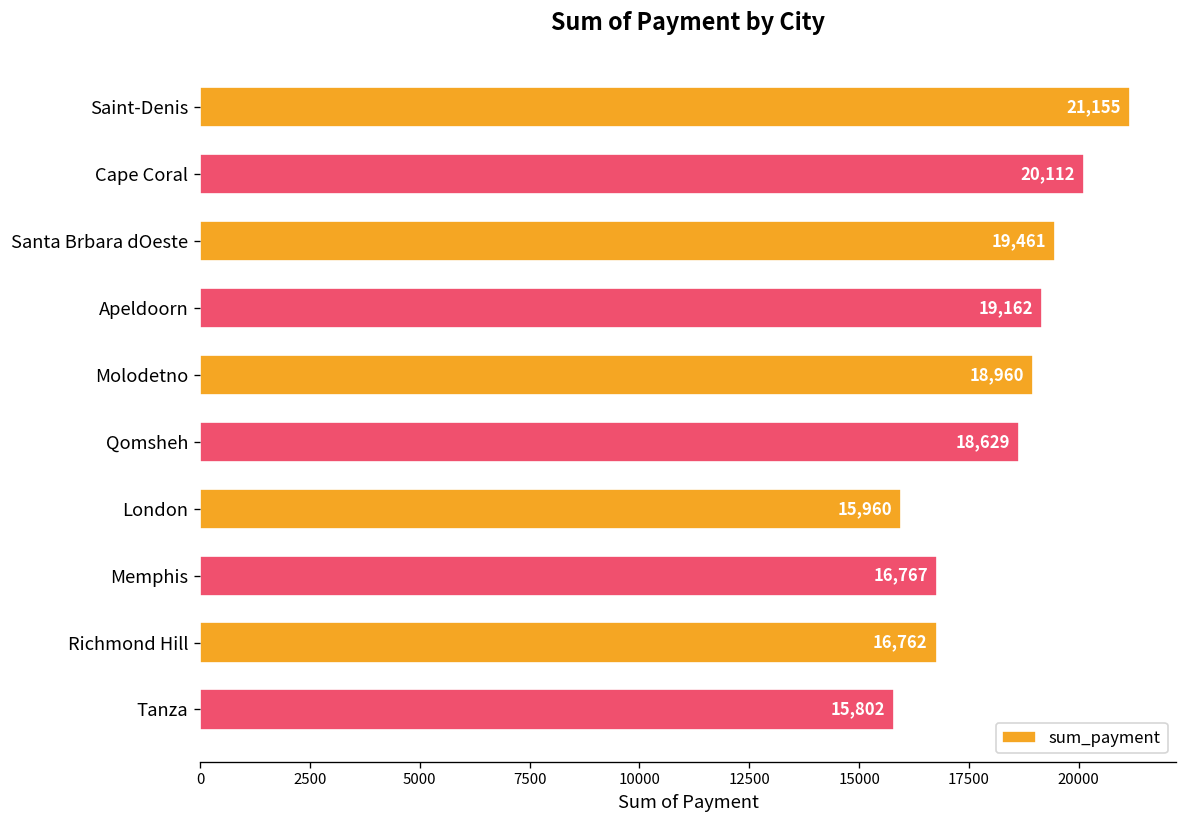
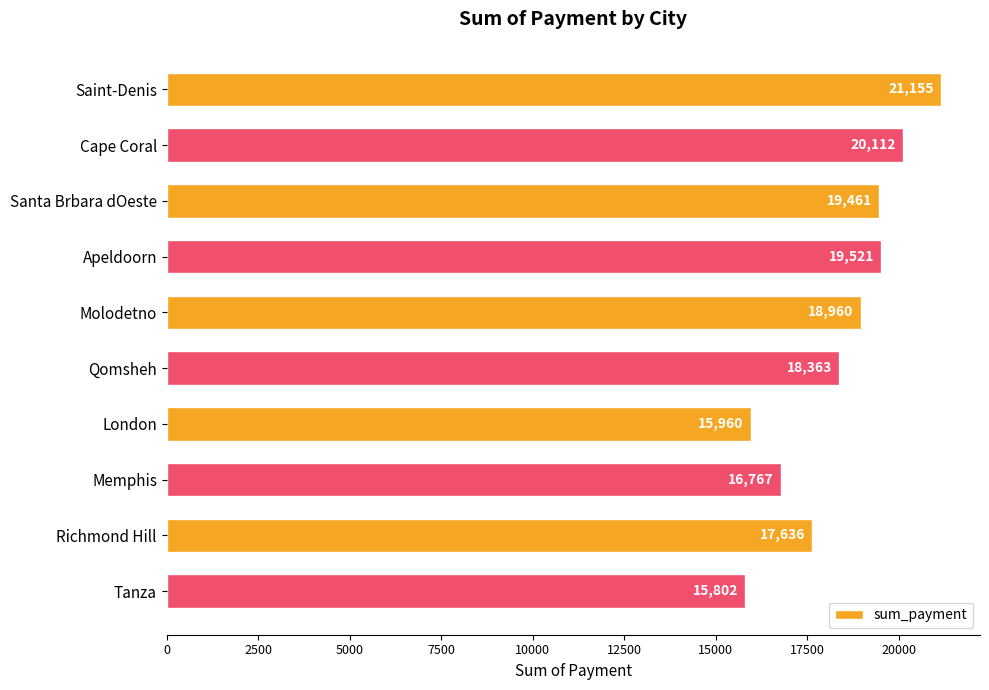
  {
    "Saint-Denis": "21,155",
    "Cape Coral": "20,112",
    "Santa Brbara dOeste": "19,461",
-   "Apeldoorn": "19,162",
+   "Apeldoorn": "19,521",
    "Molodetno": "18,960",
-   "Qomsheh": "18,629",
+   "Qomsheh": "18,363",
    "London": "15,960",
    "Memphis": "16,767",
-   "Richmond Hill": "16,762",
+   "Richmond Hill": "17,636",
    "Tanza": "15,802"
  }
